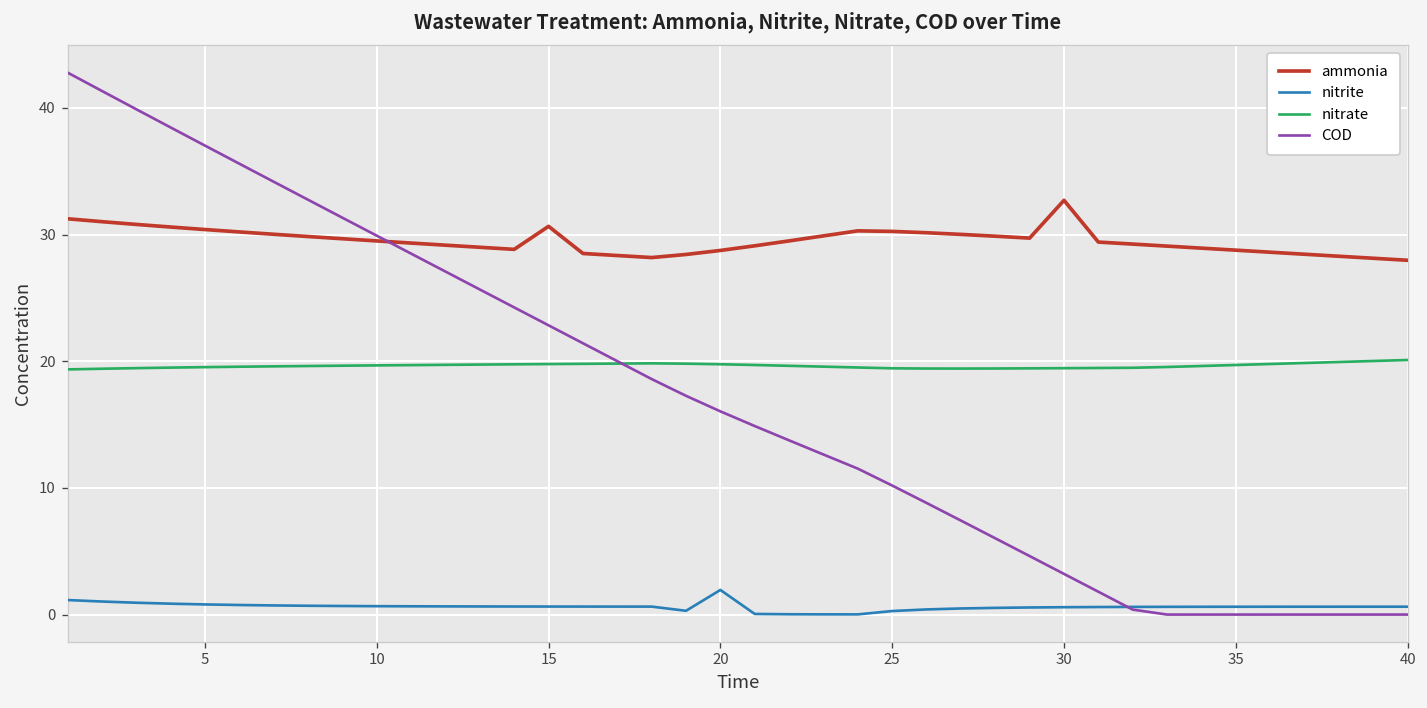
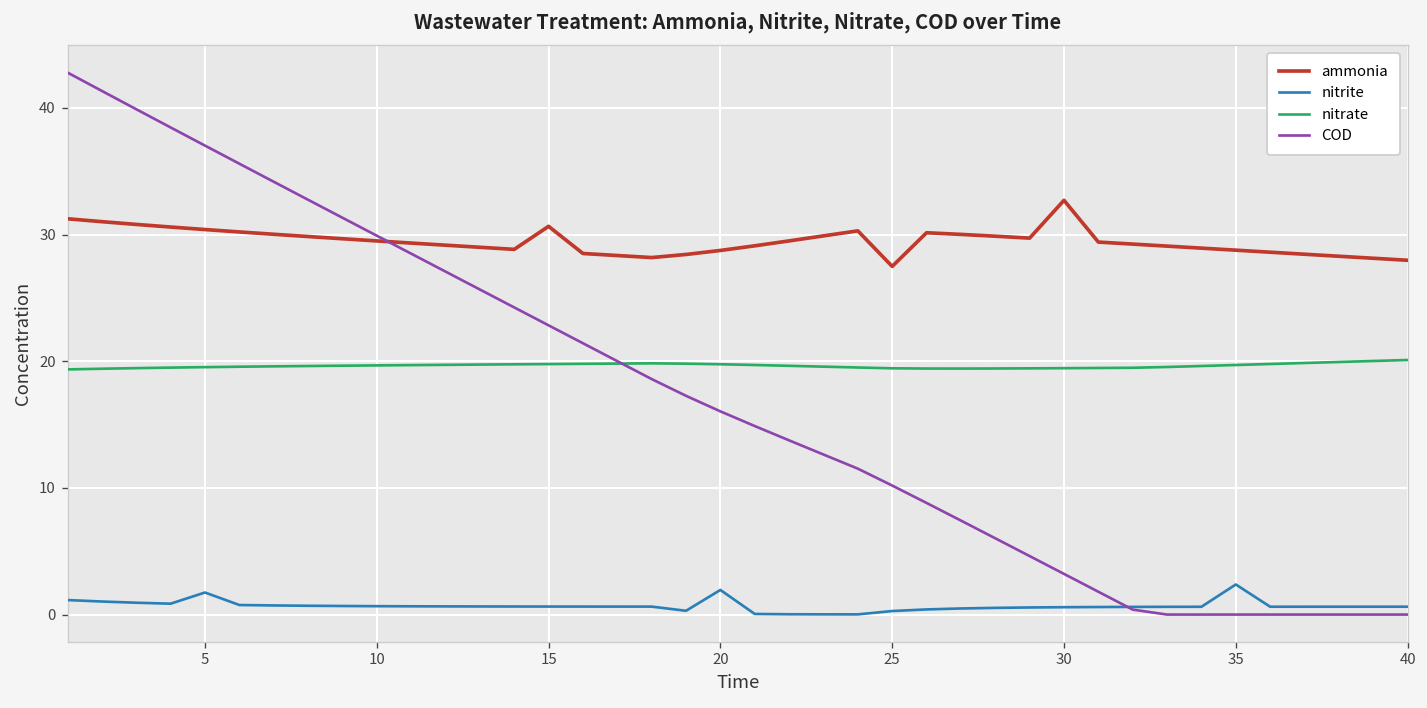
  {
    "ammonia": {
      "5": 30.4,
      "10": 29.5,
      "15": 30.7,
      "20": 28.7,
-     "25": 30.3,
+     "25": 27.5,
      "30": 32.7,
      "35": 28.8,
      "40": 28.0
    },
    "nitrite": {
-     "5": 0.8,
+     "5": 1.7,
      "10": 0.7,
      "15": 0.6,
      "20": 1.9,
      "25": 0.3,
      "30": 0.6,
-     "35": 0.6,
+     "35": 2.4,
      "40": 0.6
    },
    "nitrate": {
      "5": 19.5,
      "10": 19.7,
      "15": 19.8,
      "20": 19.8,
      "25": 19.4,
      "30": 19.5,
      "35": 19.7,
      "40": 20.1
    },
    "COD": {
      "5": 37.0,
      "10": 29.9,
      "15": 22.8,
      "20": 16.0,
      "25": 10.2,
      "30": 3.2,
      "35": 0.0,
      "40": 0.0
    }
  }
